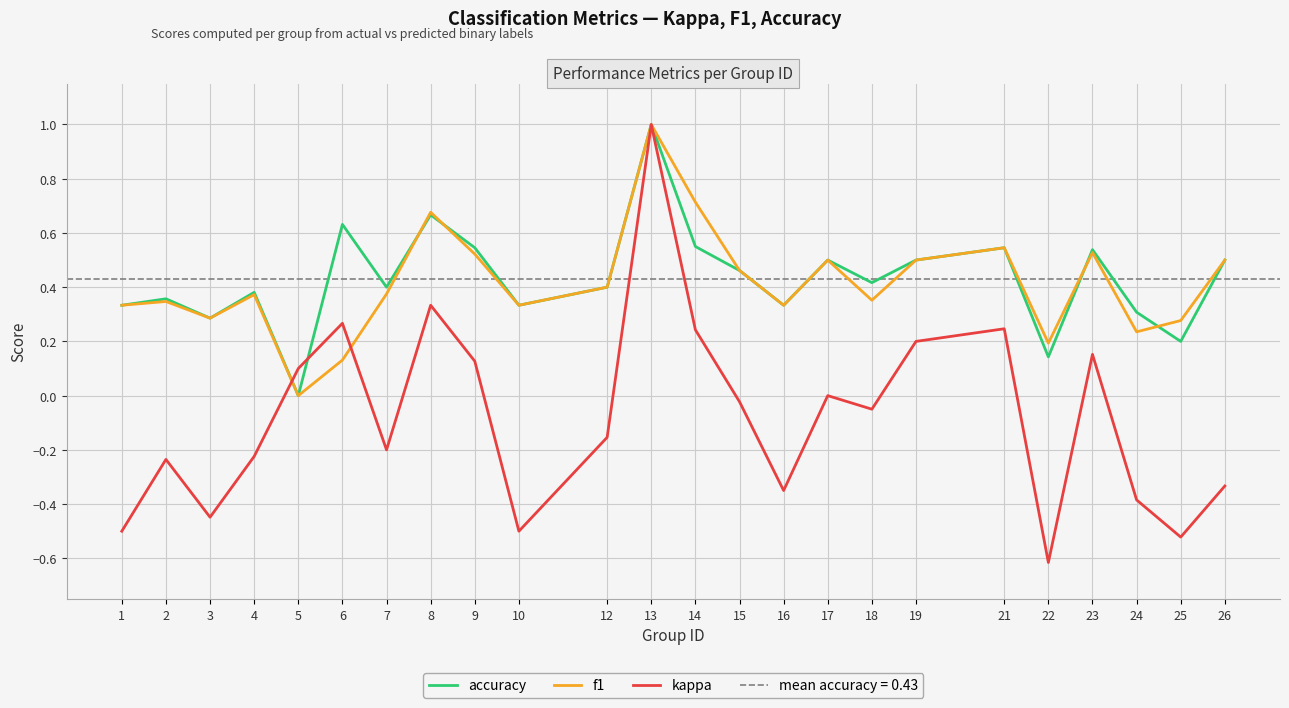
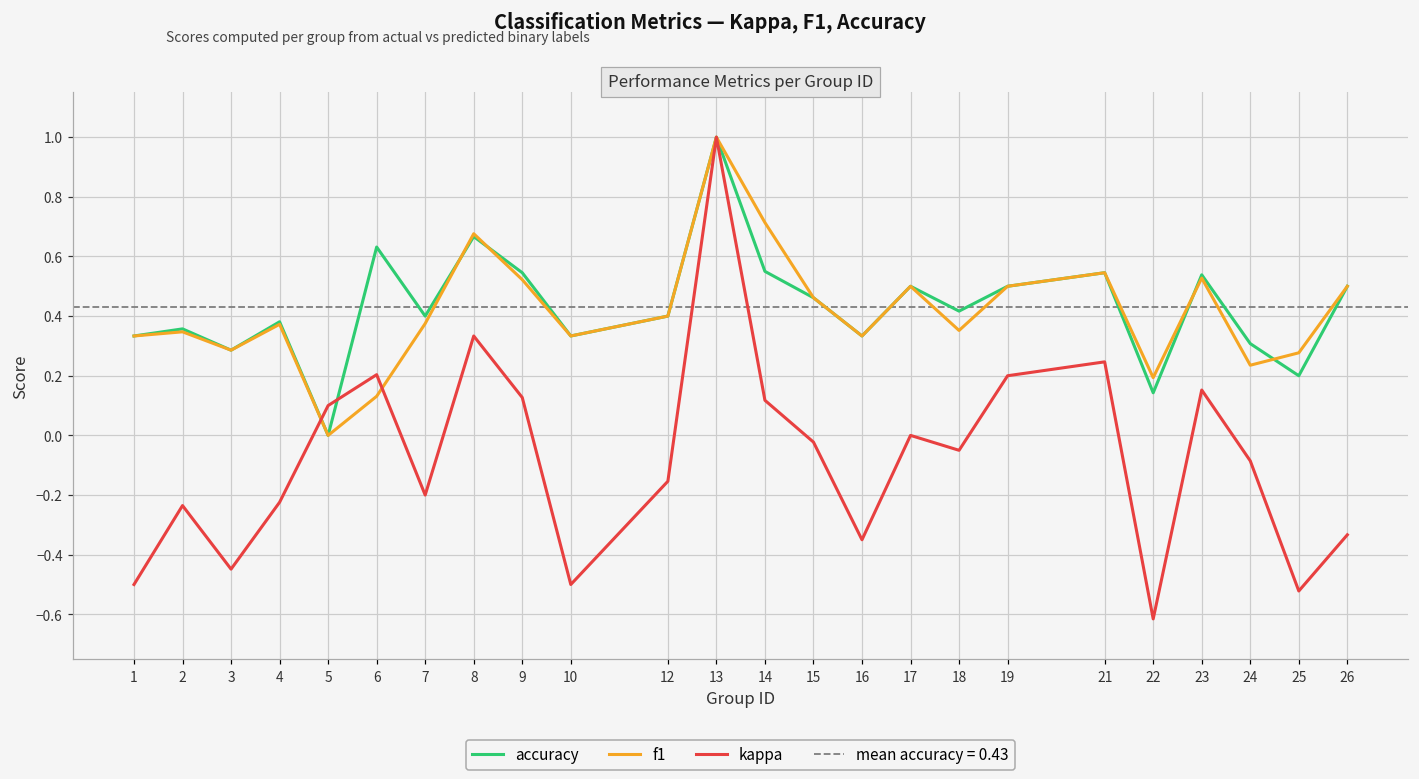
  {
    "accuracy": {
      "2": 0.36,
      "6": 0.63,
      "7": 0.40,
      "8": 0.67,
      "9": 0.55,
      "14": 0.55,
      "18": 0.42,
      "22": 0.14,
      "23": 0.54,
      "24": 0.31,
      "25": 0.20
    },
    "f1": {
      "2": 0.35,
      "6": 0.13,
      "7": 0.38,
      "8": 0.68,
      "9": 0.52,
      "14": 0.71,
      "18": 0.35,
      "22": 0.19,
      "23": 0.53,
      "24": 0.24,
      "25": 0.28
    },
    "kappa": {
      "1": -0.50,
      "2": -0.24,
      "3": -0.45,
      "4": -0.22,
      "5": 0.10,
-     "6": 0.27,
+     "6": 0.20,
      "7": -0.20,
      "8": 0.33,
      "9": 0.13,
      "10": -0.50,
      "12": -0.15,
-     "14": 0.24,
+     "14": 0.12,
      "15": -0.02,
      "16": -0.35,
      "17": 0.00,
      "18": -0.05,
      "19": 0.20,
      "21": 0.25,
      "22": -0.62,
      "23": 0.15,
-     "24": -0.38,
+     "24": -0.09,
      "25": -0.52,
      "26": -0.33
    }
  }
